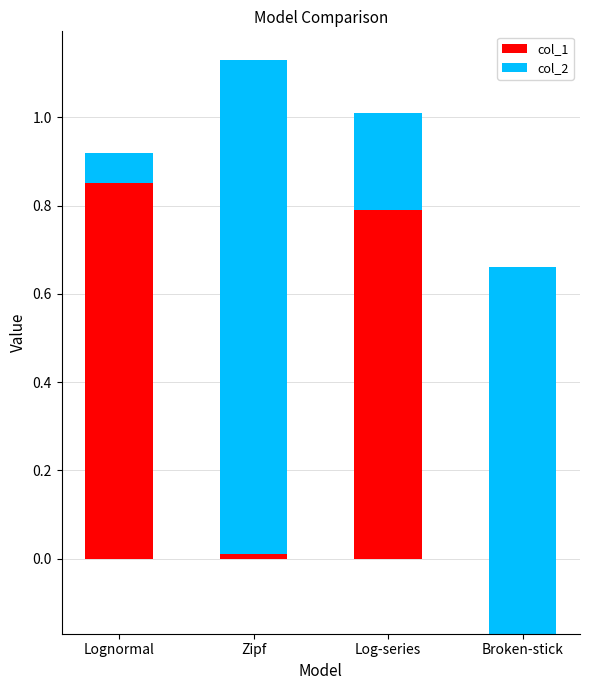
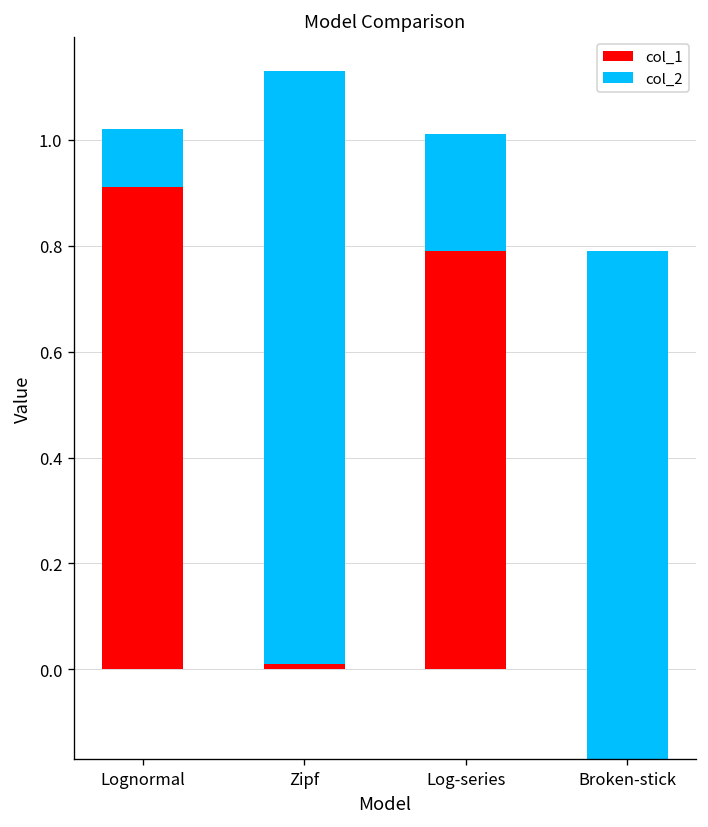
  {
    "col_1": {
-     "Lognormal": 0.85,
+     "Lognormal": 0.91,
      "Zipf": 0.01,
      "Log-series": 0.79,
      "Broken-stick": -0.17
    },
    "col_2": {
-     "Lognormal": 0.07,
+     "Lognormal": 0.11,
      "Zipf": 1.12,
      "Log-series": 0.22,
-     "Broken-stick": 0.83
+     "Broken-stick": 0.96
    }
  }
